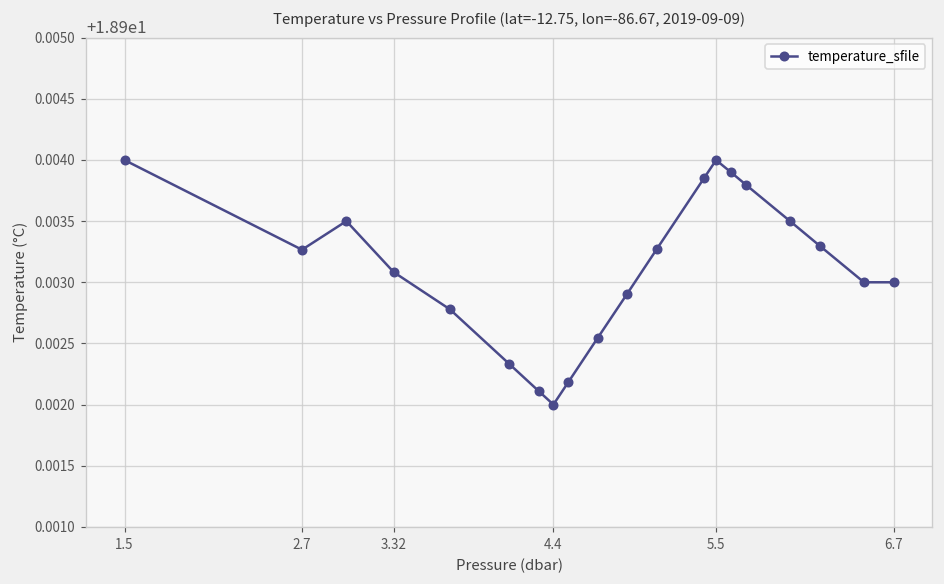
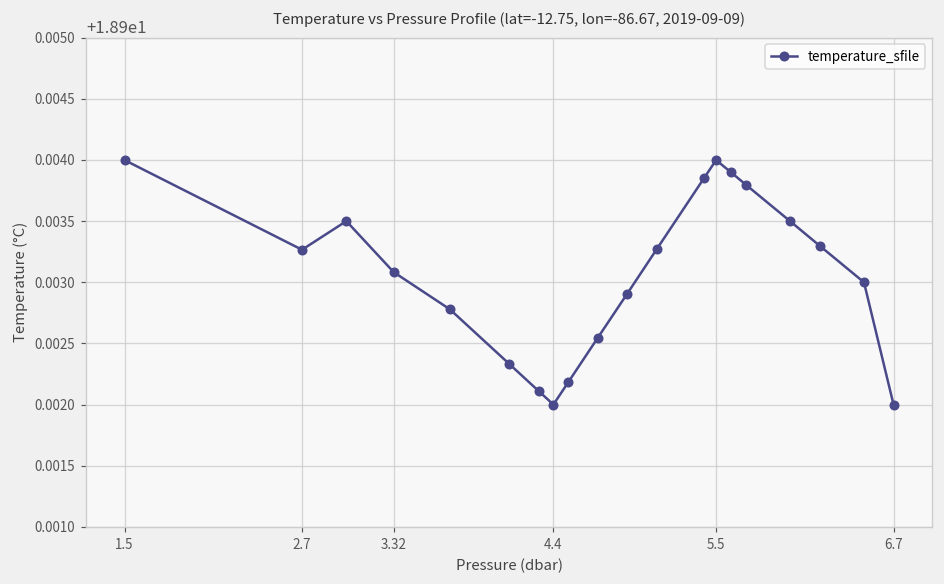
  {
    "1.5": 18.904,
    "2.7": 18.90327,
    "3.32": 18.90308,
    "4.4": 18.902,
    "5.5": 18.904,
-   "6.7": 18.903
+   "6.7": 18.902
  }
